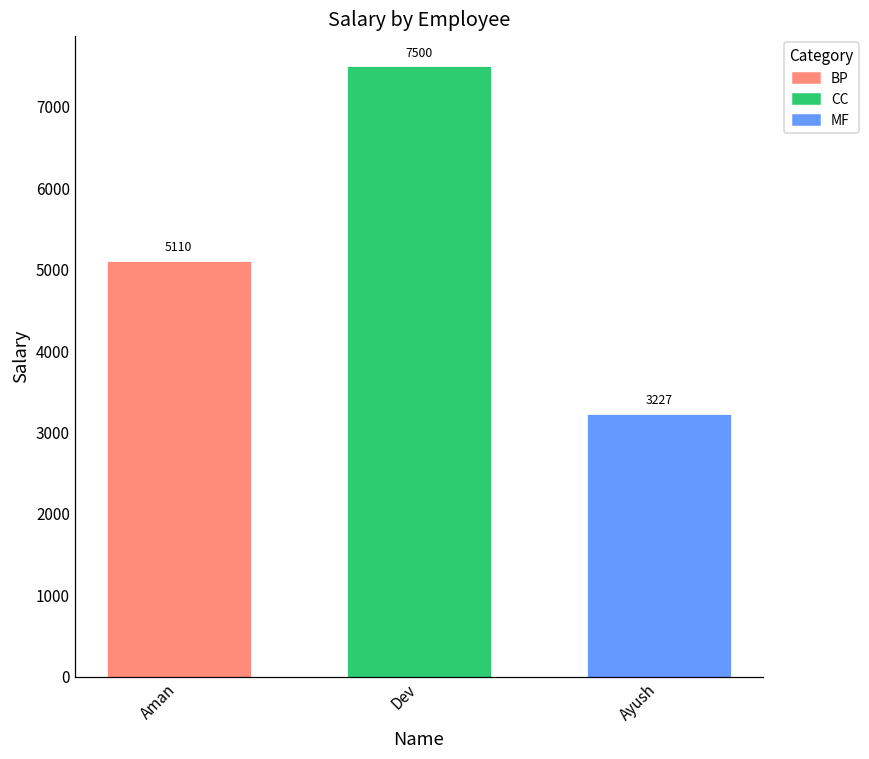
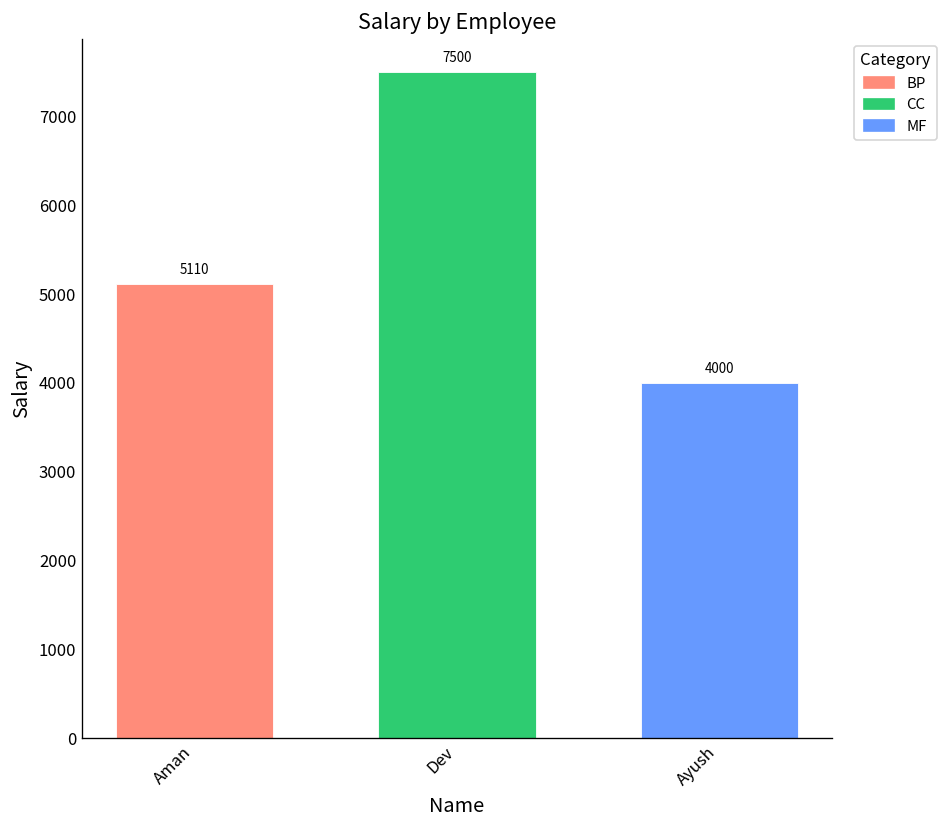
  {
    "Aman": 5110,
    "Dev": 7500,
-   "Ayush": 3227
+   "Ayush": 4000
  }
